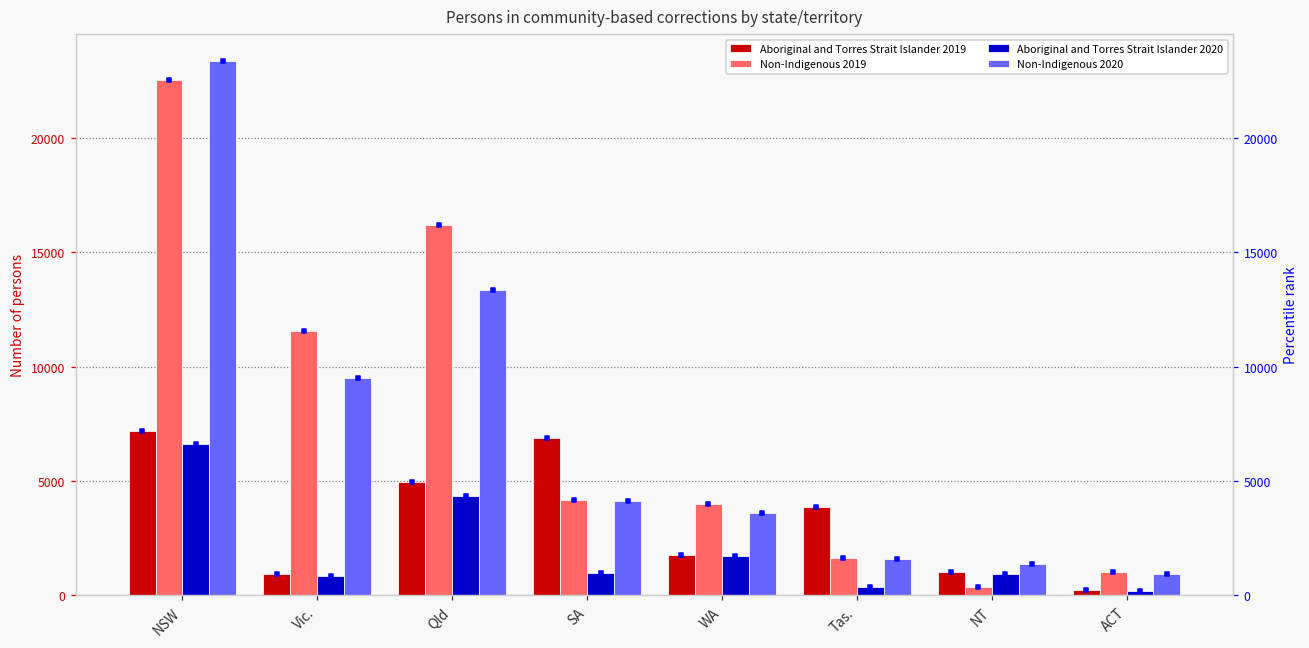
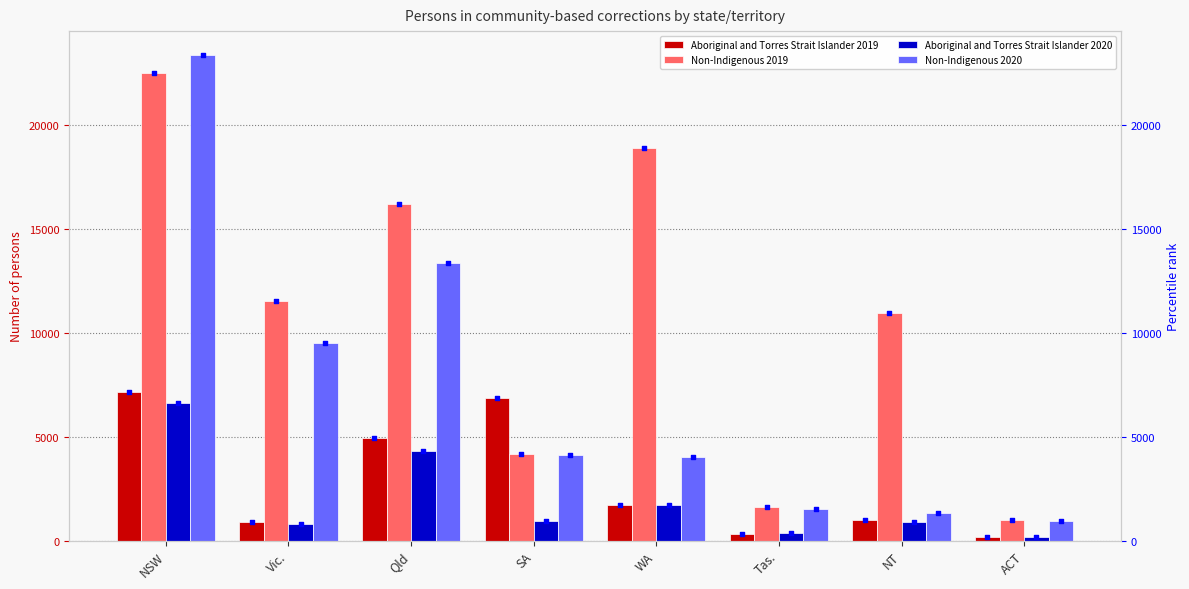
  {
    "Aboriginal and Torres Strait Islander 2019": {
      "NSW": 7200,
      "Vic.": 900,
      "Qld": 5000,
      "SA": 6900,
      "WA": 1700,
-     "Tas.": 3800,
+     "Tas.": 300,
      "NT": 1000,
      "ACT": 200
    },
    "Non-Indigenous 2019": {
      "NSW": 22500,
      "Vic.": 11600,
      "Qld": 16200,
      "SA": 4200,
-     "WA": 4000,
+     "WA": 18900,
      "Tas.": 1600,
-     "NT": 300,
+     "NT": 11000,
      "ACT": 1000
    },
    "Non-Indigenous 2020": {
      "NSW": 23400,
      "Vic.": 9500,
      "Qld": 13400,
      "SA": 4100,
-     "WA": 3600,
+     "WA": 4000,
      "Tas.": 1600,
      "NT": 1300,
      "ACT": 900
    }
  }
